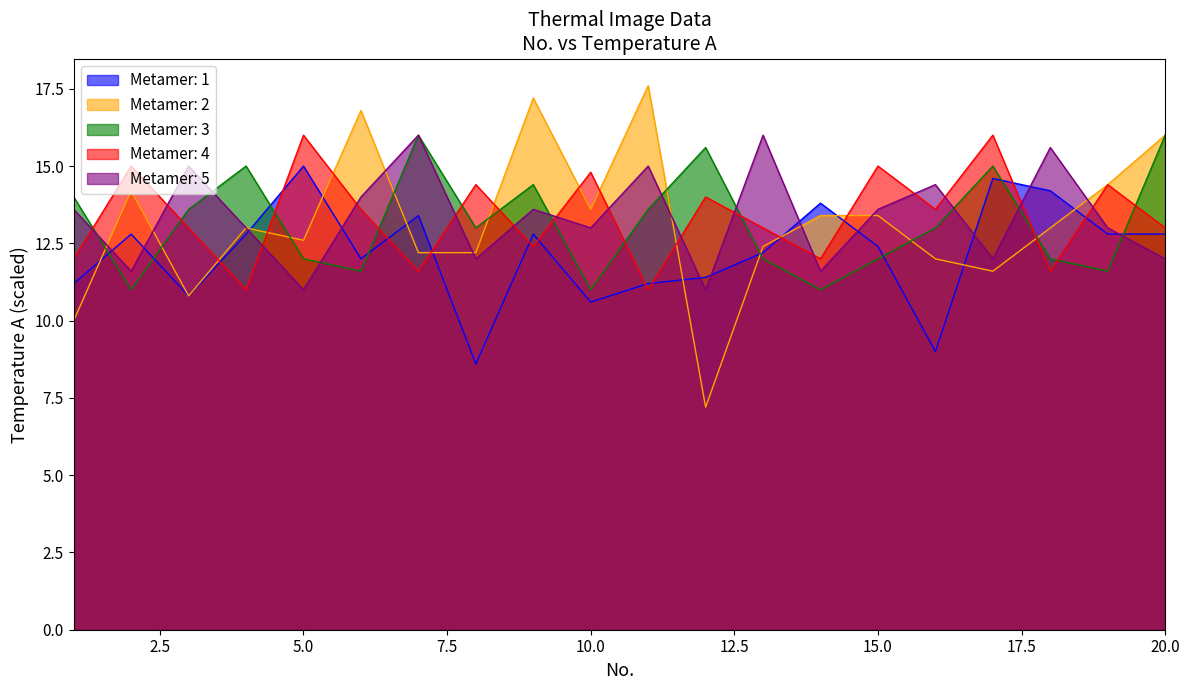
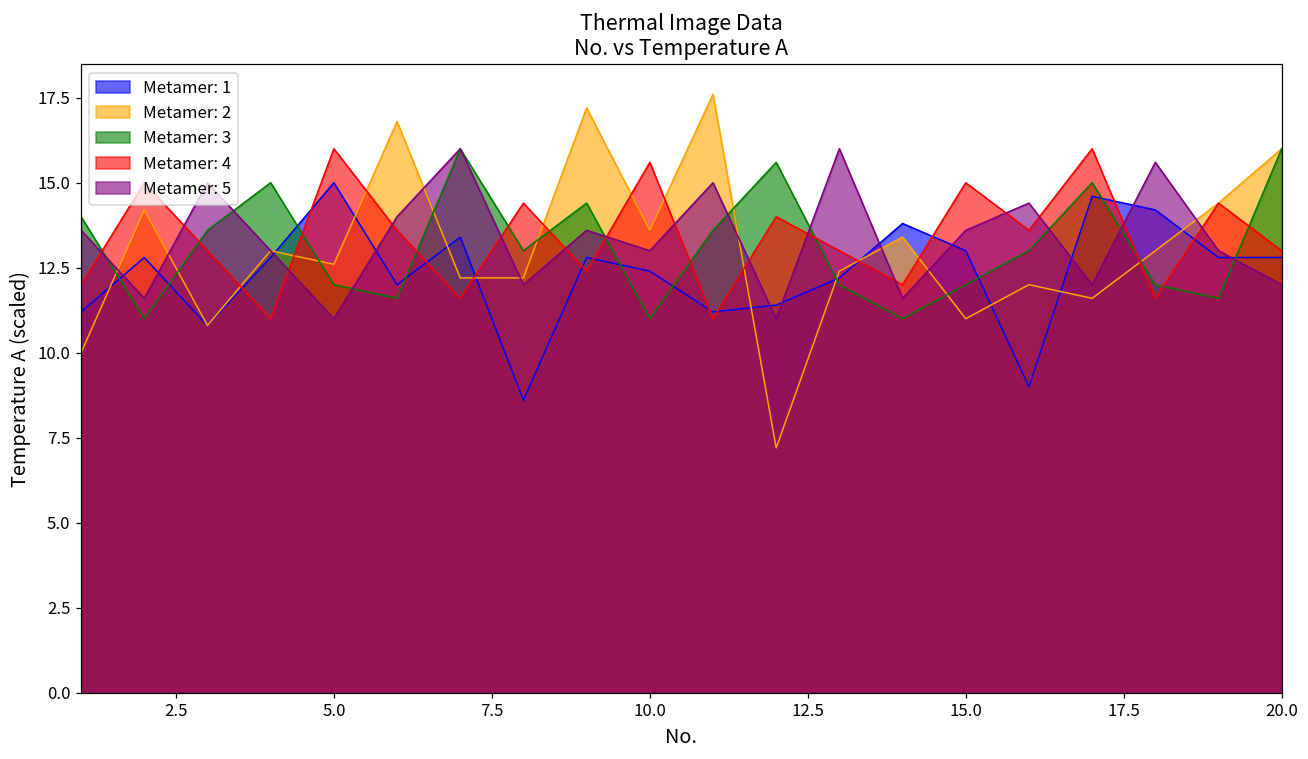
  {
    "Metamer: 1": {
      "5.0": 15.0,
-     "10.0": 10.6,
-     "15.0": 12.4,
+     "10.0": 12.4,
+     "15.0": 13.0,
      "20.0": 12.8
    },
    "Metamer: 2": {
      "5.0": 12.6,
      "10.0": 13.6,
-     "15.0": 13.4
+     "15.0": 11.0
    },
    "Metamer: 3": {
      "5.0": 12.0,
      "10.0": 11.0,
      "15.0": 12.0
    },
    "Metamer: 4": {
      "5.0": 16.0,
-     "10.0": 14.8,
+     "10.0": 15.6,
      "15.0": 15.0,
      "20.0": 13.0
    },
    "Metamer: 5": {
      "5.0": 11.0,
      "10.0": 13.0,
      "15.0": 13.6,
      "20.0": 12.0
    }
  }
